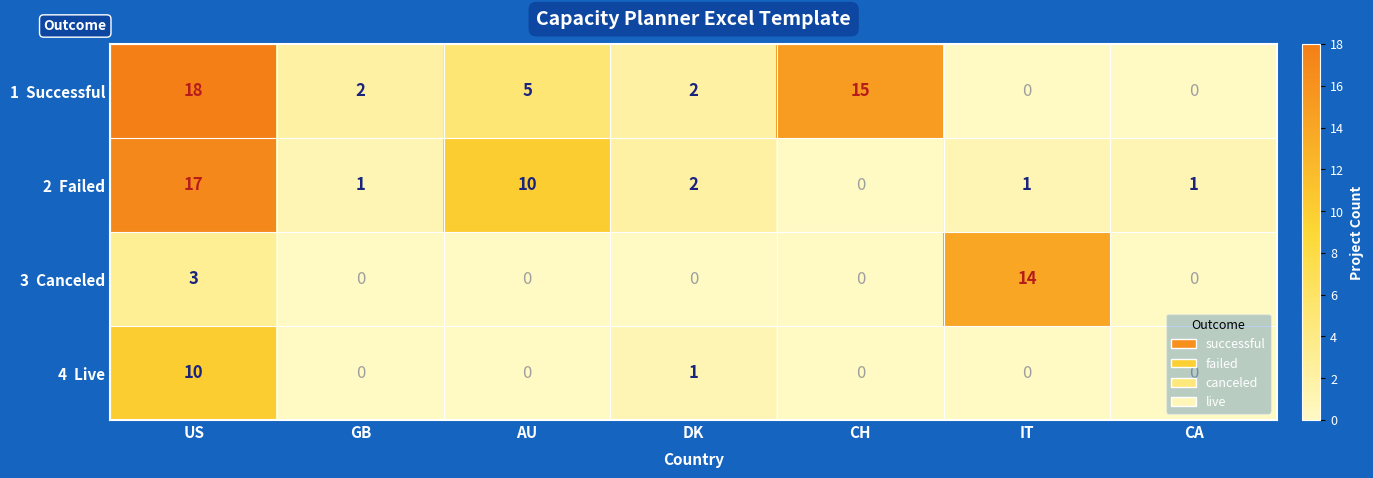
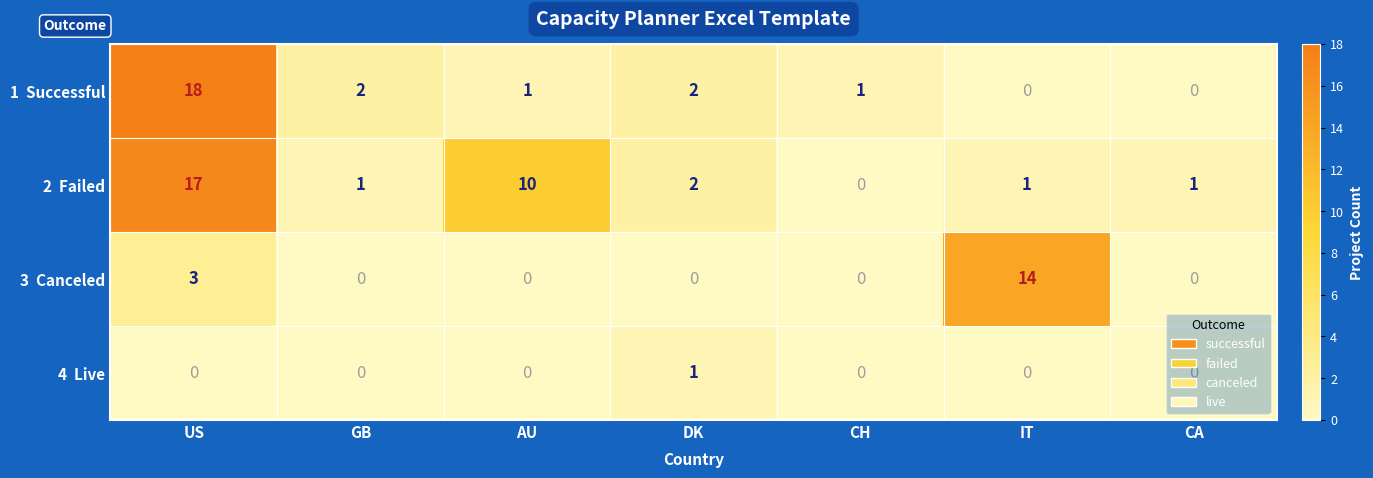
  {
    "1 Successful": {
      "US": 18,
      "GB": 2,
-     "AU": 5,
+     "AU": 1,
      "DK": 2,
-     "CH": 15,
+     "CH": 1,
      "IT": 0,
      "CA": 0
    },
    "2 Failed": {
      "US": 17,
      "GB": 1,
      "AU": 10,
      "DK": 2,
      "CH": 0,
      "IT": 1,
      "CA": 1
    },
    "3 Canceled": {
      "US": 3,
      "GB": 0,
      "AU": 0,
      "DK": 0,
      "CH": 0,
      "IT": 14,
      "CA": 0
    },
    "4 Live": {
-     "US": 10,
+     "US": 0,
      "GB": 0,
      "AU": 0,
      "DK": 1,
      "CH": 0,
      "IT": 0
    }
  }
